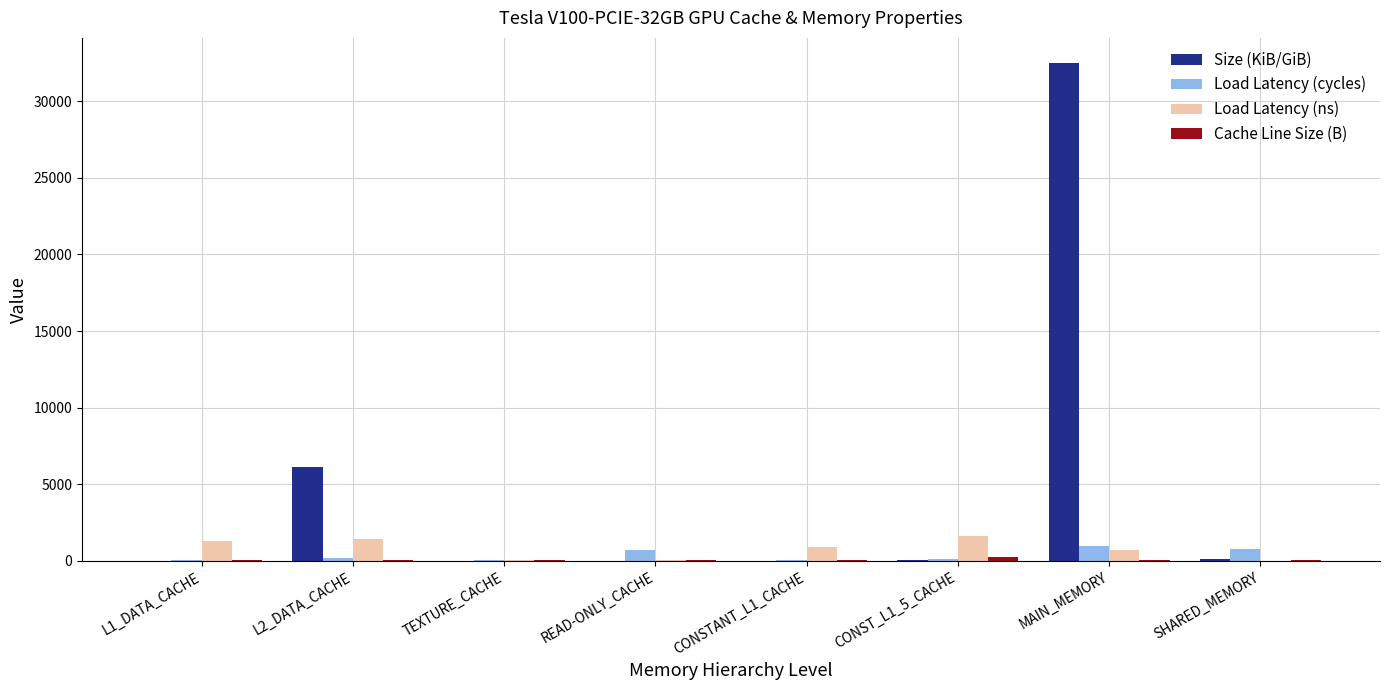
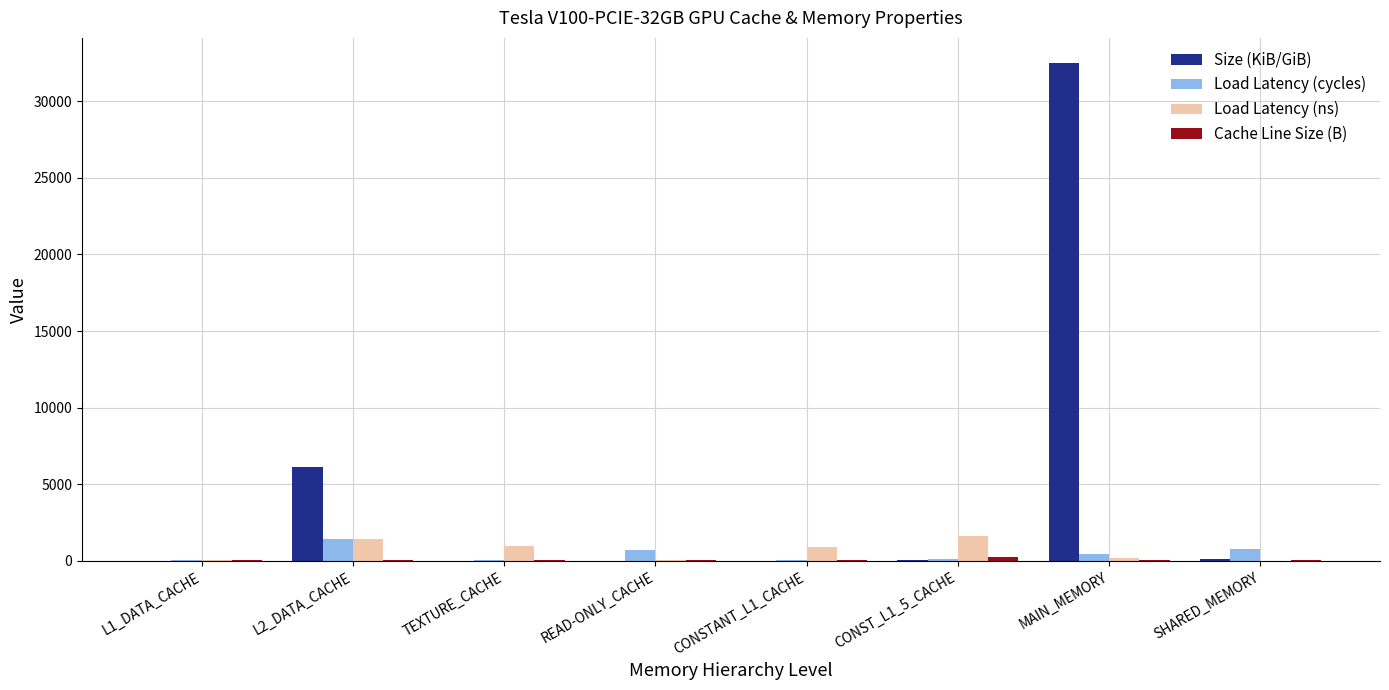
  {
    "Size (KiB/GiB)": {
      "L2_DATA_CACHE": 6100,
      "MAIN_MEMORY": 32500
    },
    "Load Latency (cycles)": {
-     "L2_DATA_CACHE": 200,
+     "L2_DATA_CACHE": 1400,
      "READ-ONLY_CACHE": 700,
-     "MAIN_MEMORY": 1000,
+     "MAIN_MEMORY": 400,
      "SHARED_MEMORY": 800
    },
    "Load Latency (ns)": {
-     "L1_DATA_CACHE": 1300,
+     "L1_DATA_CACHE": 0,
      "L2_DATA_CACHE": 1500,
-     "TEXTURE_CACHE": 100,
+     "TEXTURE_CACHE": 1000,
      "CONSTANT_L1_CACHE": 900,
      "CONST_L1_5_CACHE": 1600,
-     "MAIN_MEMORY": 700
+     "MAIN_MEMORY": 200
    },
    "Cache Line Size (B)": {
      "CONST_L1_5_CACHE": 300
    }
  }
